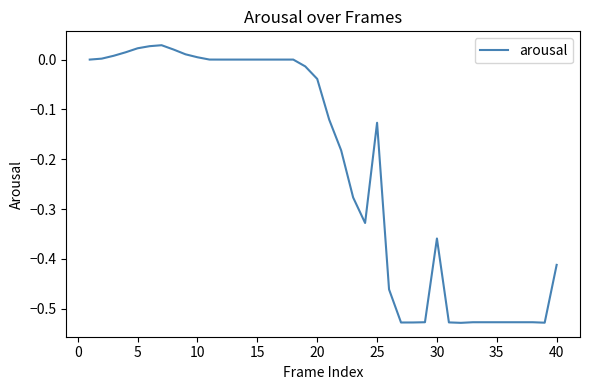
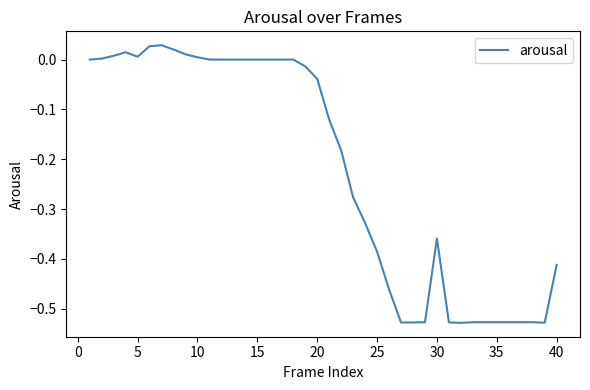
  {
-   "5": 0.02,
+   "5": 0.01,
    "10": 0.00,
    "15": 0.00,
    "20": -0.04,
-   "25": -0.13,
+   "25": -0.39,
    "30": -0.36,
    "35": -0.53,
    "40": -0.41
  }
